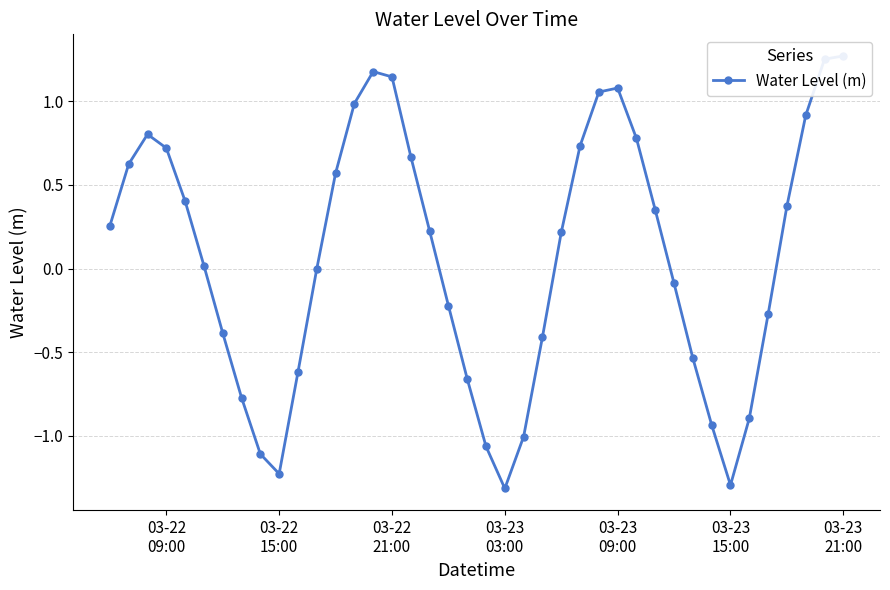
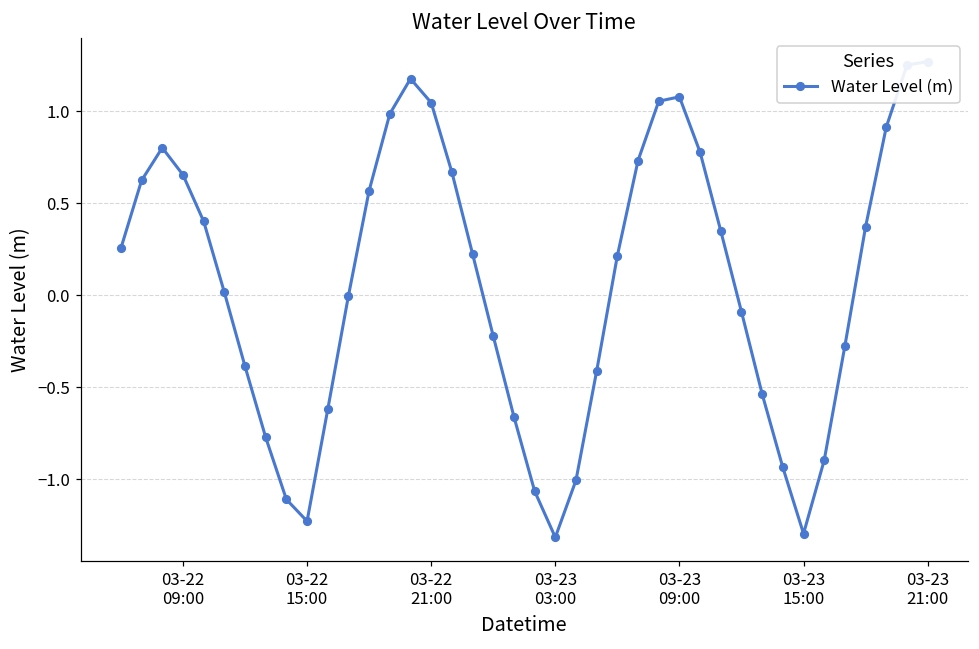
  {
-   "03-22 09:00": 0.72,
+   "03-22 09:00": 0.66,
    "03-22 15:00": -1.23,
-   "03-22 21:00": 1.15,
+   "03-22 21:00": 1.05,
    "03-23 03:00": -1.31,
    "03-23 09:00": 1.08,
    "03-23 15:00": -1.29
  }
